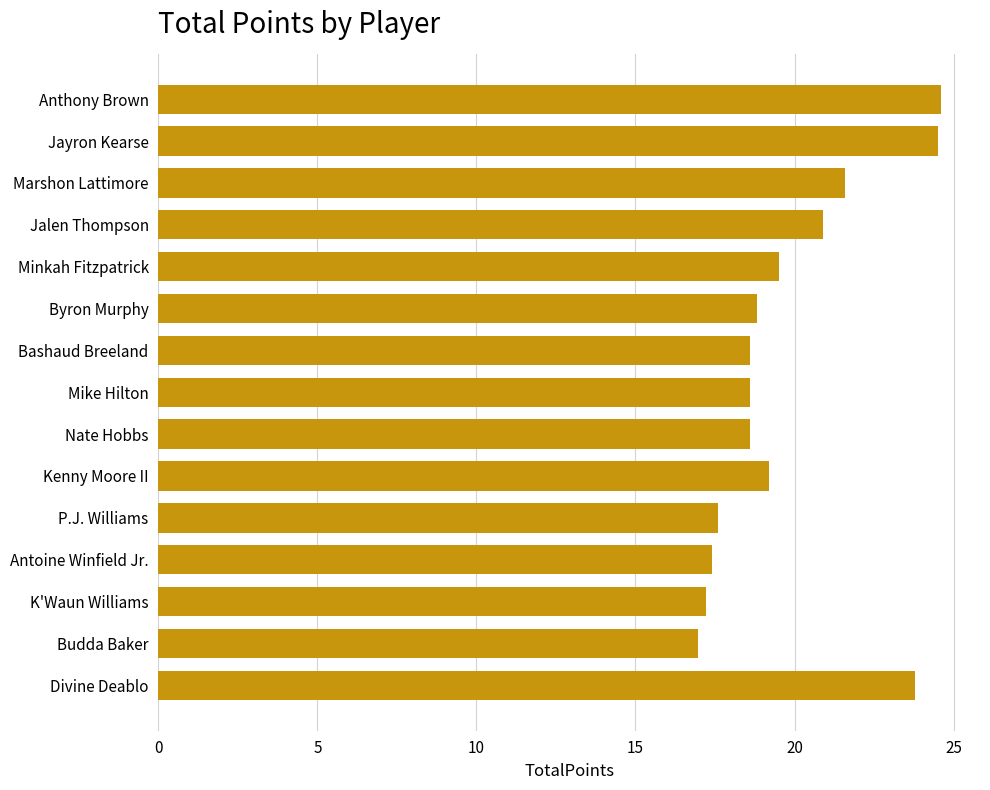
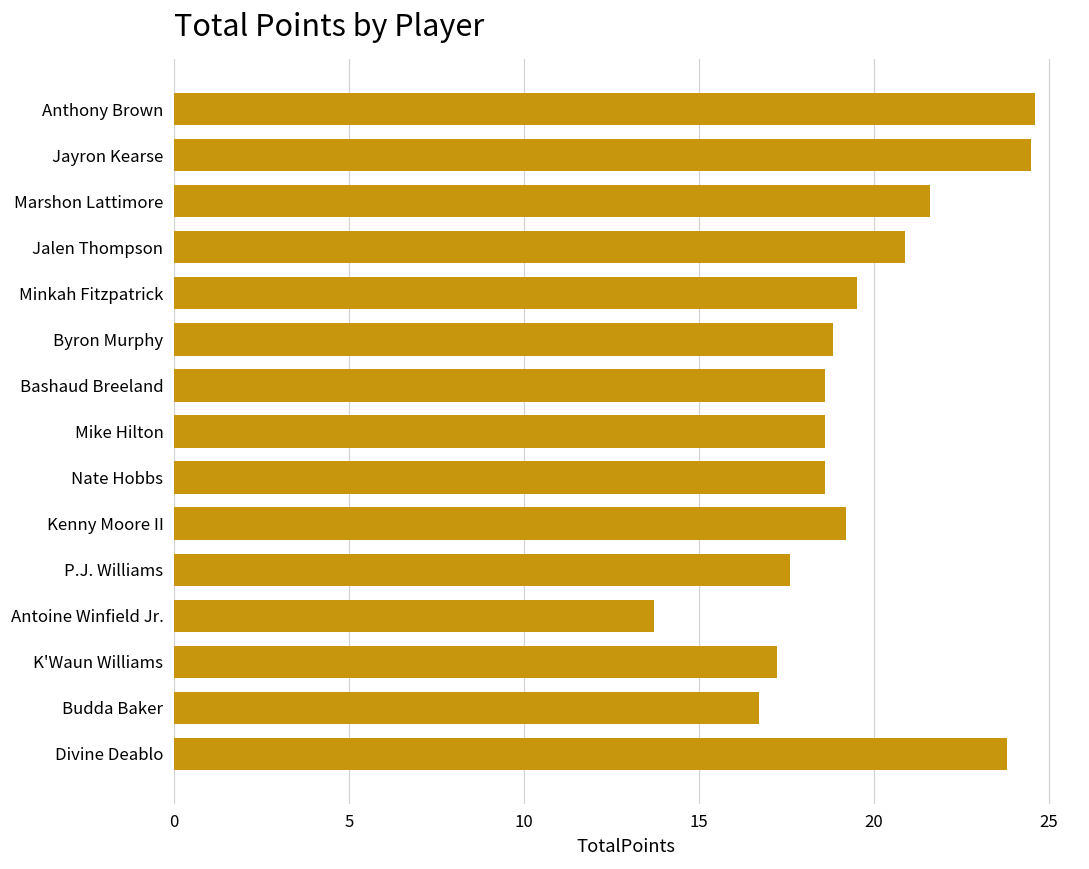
  {
    "Anthony Brown": 24.6,
    "Jayron Kearse": 24.5,
    "Marshon Lattimore": 21.6,
    "Jalen Thompson": 20.9,
    "Minkah Fitzpatrick": 19.5,
    "Byron Murphy": 18.8,
    "Bashaud Breeland": 18.6,
    "Mike Hilton": 18.6,
    "Nate Hobbs": 18.6,
    "Kenny Moore II": 19.2,
    "P.J. Williams": 17.6,
-   "Antoine Winfield Jr.": 17.4,
+   "Antoine Winfield Jr.": 13.7,
    "K'Waun Williams": 17.2,
-   "Budda Baker": 17.0,
+   "Budda Baker": 16.7,
    "Divine Deablo": 23.8
  }
